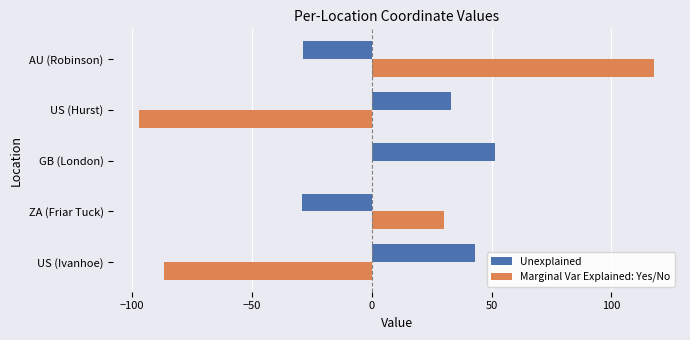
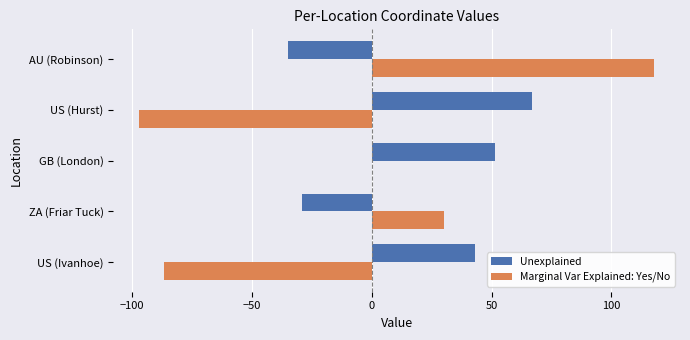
  {
    "Unexplained": {
-     "AU (Robinson)": -29,
-     "US (Hurst)": 33,
+     "AU (Robinson)": -35,
+     "US (Hurst)": 67,
      "GB (London)": 52,
      "ZA (Friar Tuck)": -29,
      "US (Ivanhoe)": 43
    },
    "Marginal Var Explained: Yes/No": {
      "AU (Robinson)": 118,
      "US (Hurst)": -97,
      "ZA (Friar Tuck)": 30,
      "US (Ivanhoe)": -87
    }
  }
